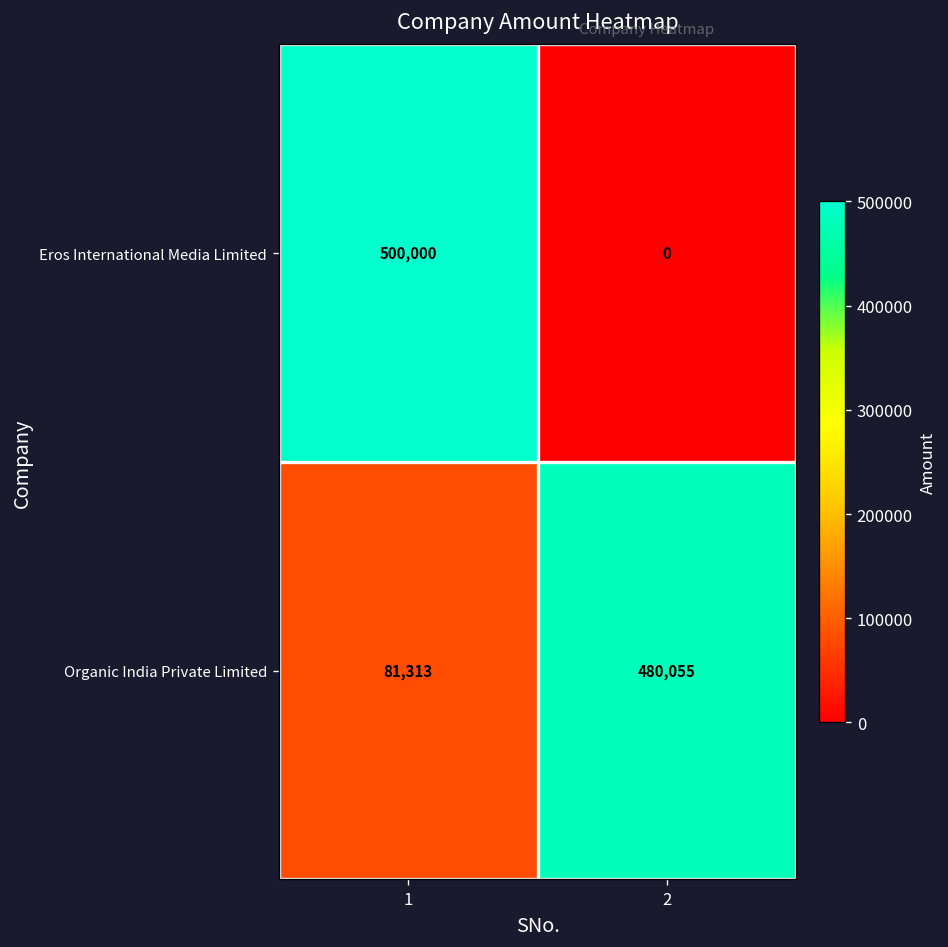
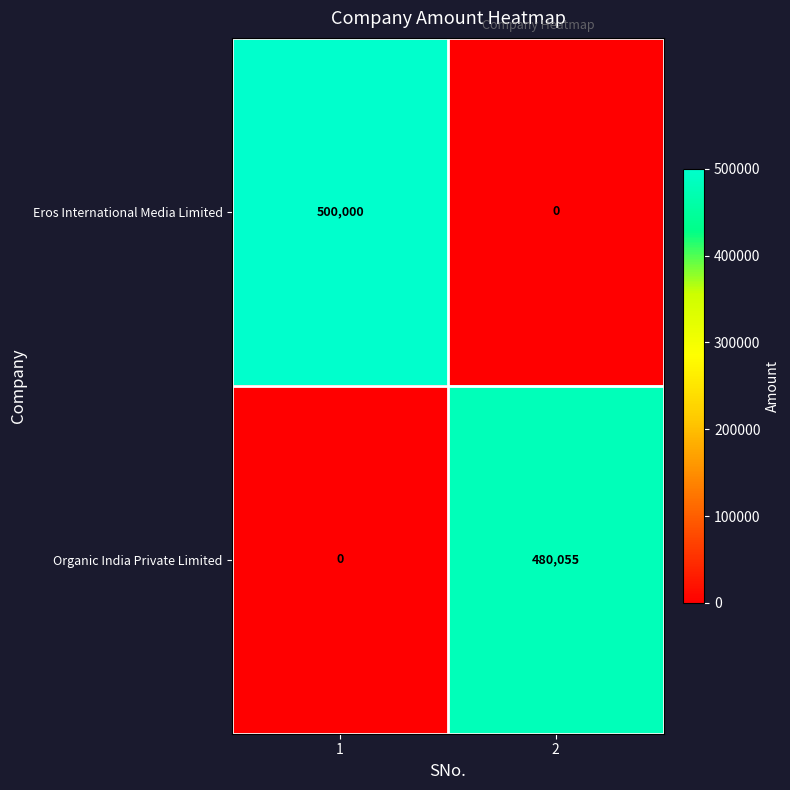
  {
    "Eros International Media Limited": {
      "1": "500,000",
      "2": "0"
    },
    "Organic India Private Limited": {
-     "1": "81,313",
+     "1": "0",
      "2": "480,055"
    }
  }
